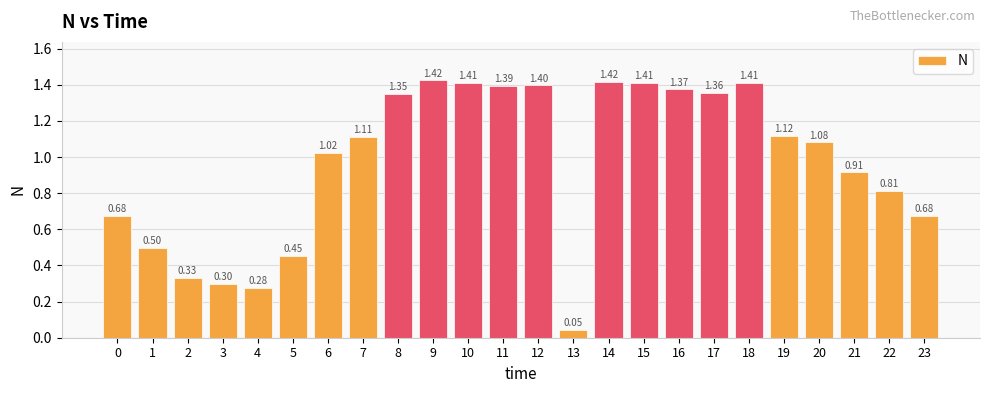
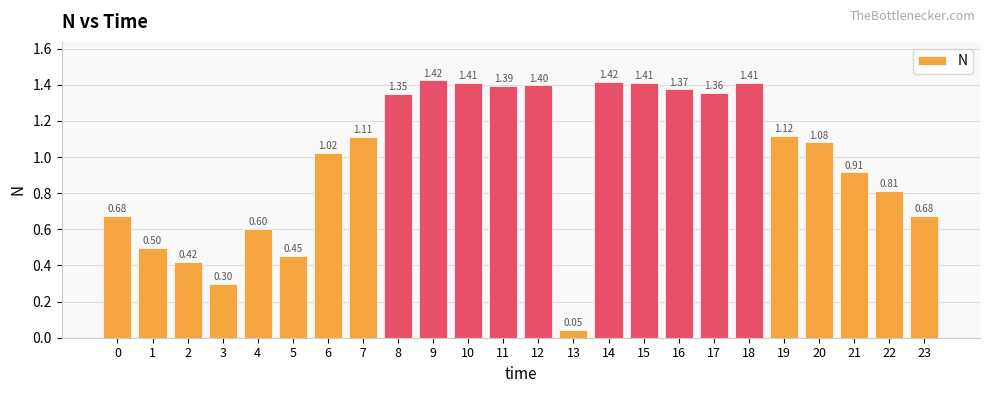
  {
    "0": 0.68,
    "1": 0.50,
-   "2": 0.33,
+   "2": 0.42,
    "3": 0.30,
-   "4": 0.28,
+   "4": 0.60,
    "5": 0.45,
    "6": 1.02,
    "7": 1.11,
    "8": 1.35,
    "9": 1.42,
    "10": 1.41,
    "11": 1.39,
    "12": 1.40,
    "13": 0.05,
    "14": 1.42,
    "15": 1.41,
    "16": 1.37,
    "17": 1.36,
    "18": 1.41,
    "19": 1.12,
    "20": 1.08,
    "21": 0.91,
    "22": 0.81,
    "23": 0.68
  }
